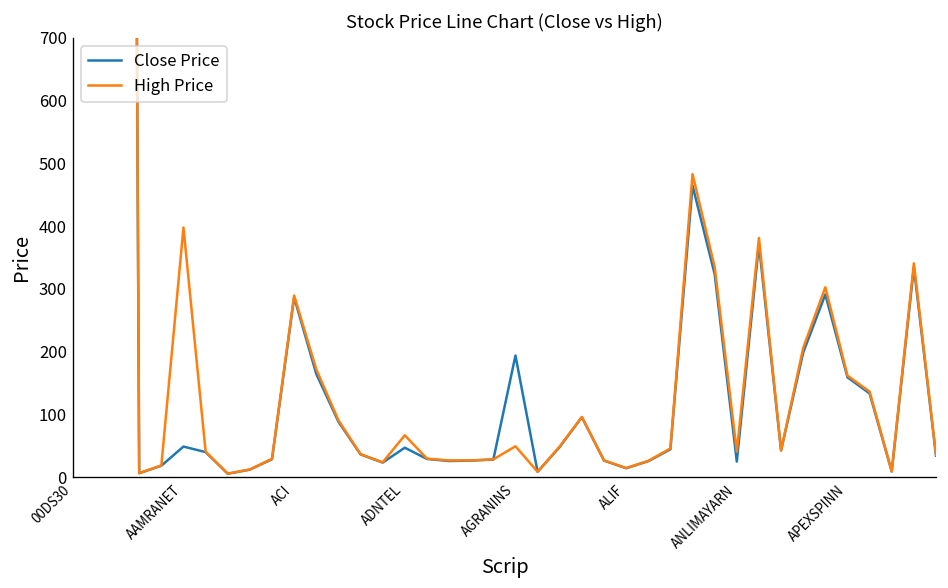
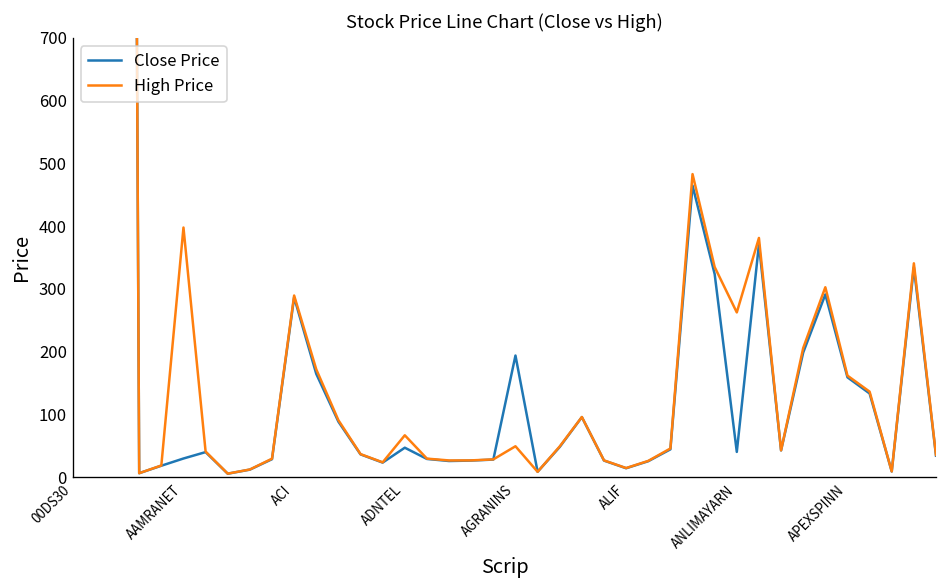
  {
    "Close Price": {
-     "AAMRANET": 50,
+     "AAMRANET": 30,
      "ADNTEL": 50,
      "AGRANINS": 190,
-     "ANLIMAYARN": 30
+     "ANLIMAYARN": 40
    },
    "High Price": {
      "AAMRANET": 400,
      "ADNTEL": 70,
      "AGRANINS": 50,
-     "ANLIMAYARN": 40
+     "ANLIMAYARN": 260
    }
  }
